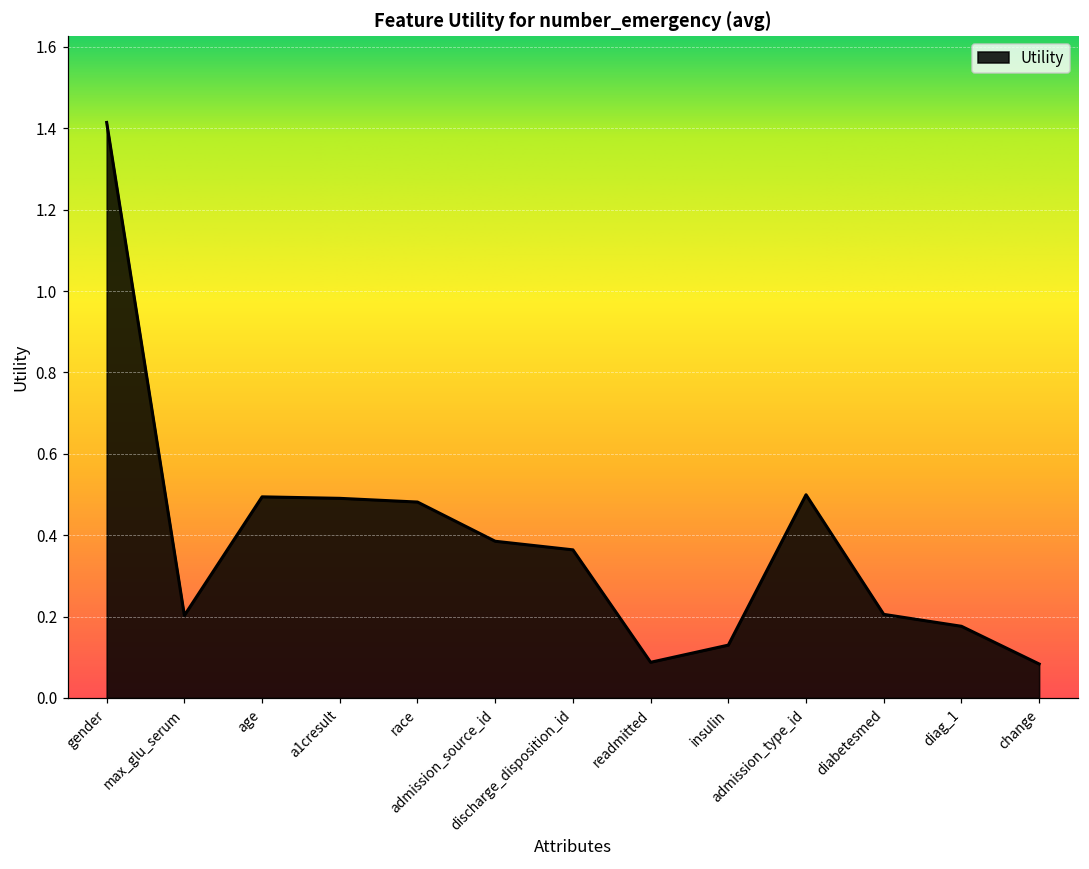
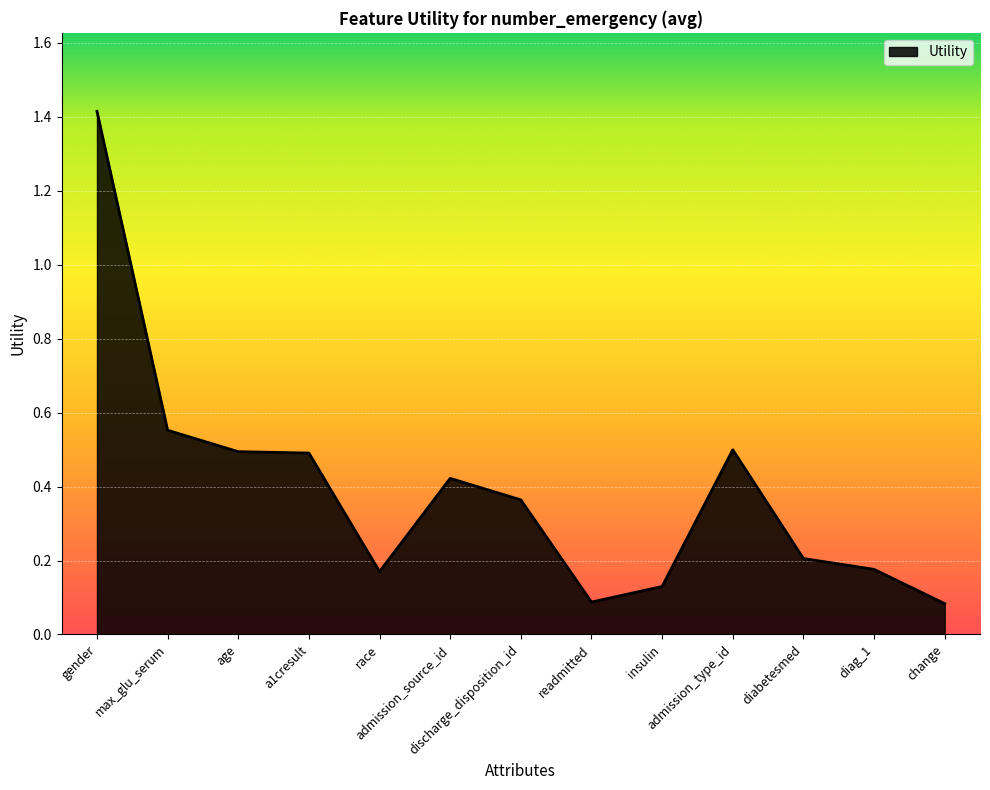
  {
    "gender": 1.41,
-   "max_glu_serum": 0.20,
+   "max_glu_serum": 0.55,
    "age": 0.49,
    "a1cresult": 0.49,
-   "race": 0.48,
-   "admission_source_id": 0.39,
+   "race": 0.17,
+   "admission_source_id": 0.42,
    "discharge_disposition_id": 0.36,
    "readmitted": 0.09,
    "insulin": 0.13,
    "admission_type_id": 0.50,
    "diabetesmed": 0.21,
    "diag_1": 0.18,
    "change": 0.08
  }
